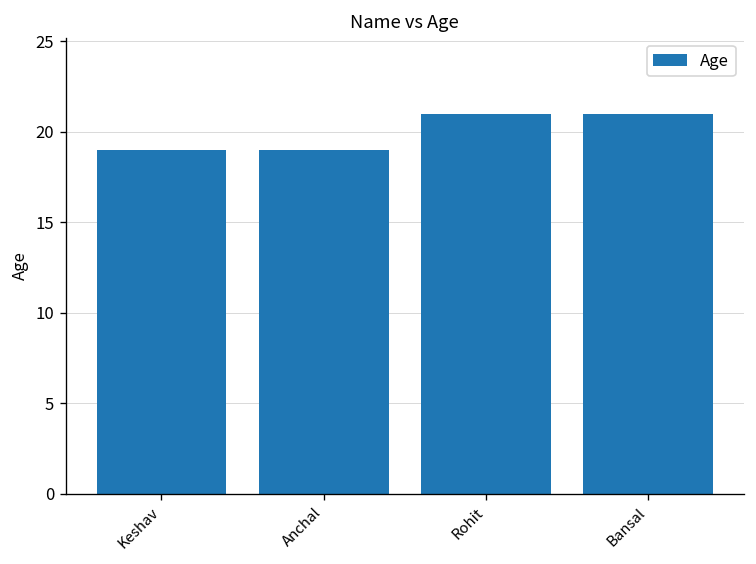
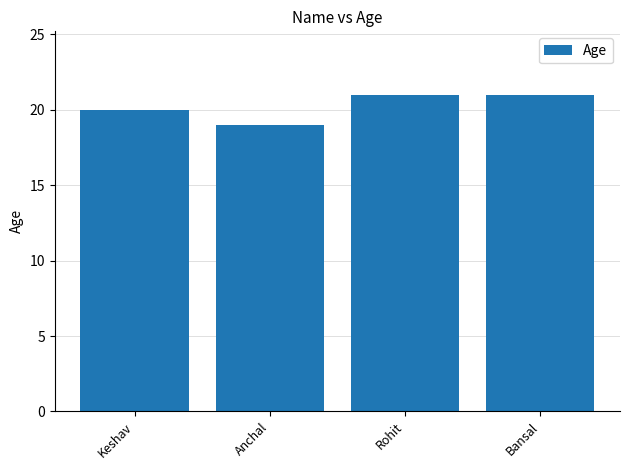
  {
-   "Keshav": 19,
+   "Keshav": 20,
    "Anchal": 19,
    "Rohit": 21,
    "Bansal": 21
  }
